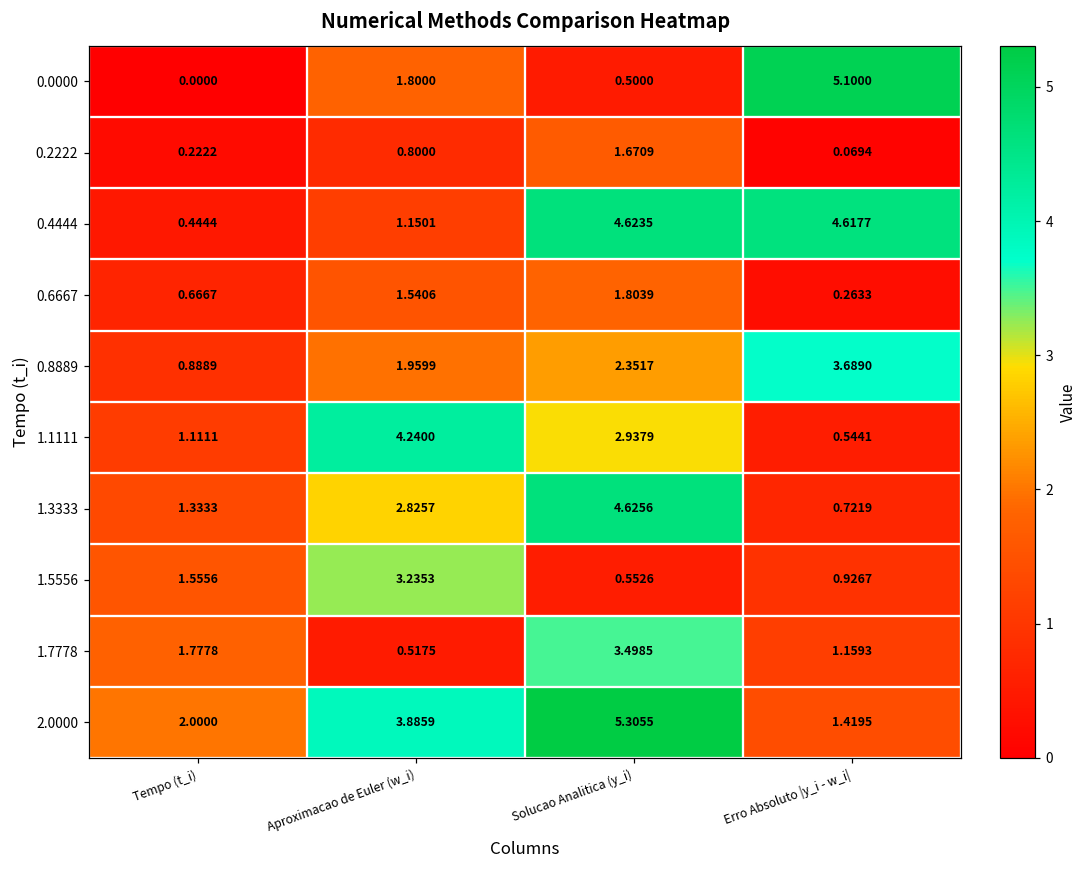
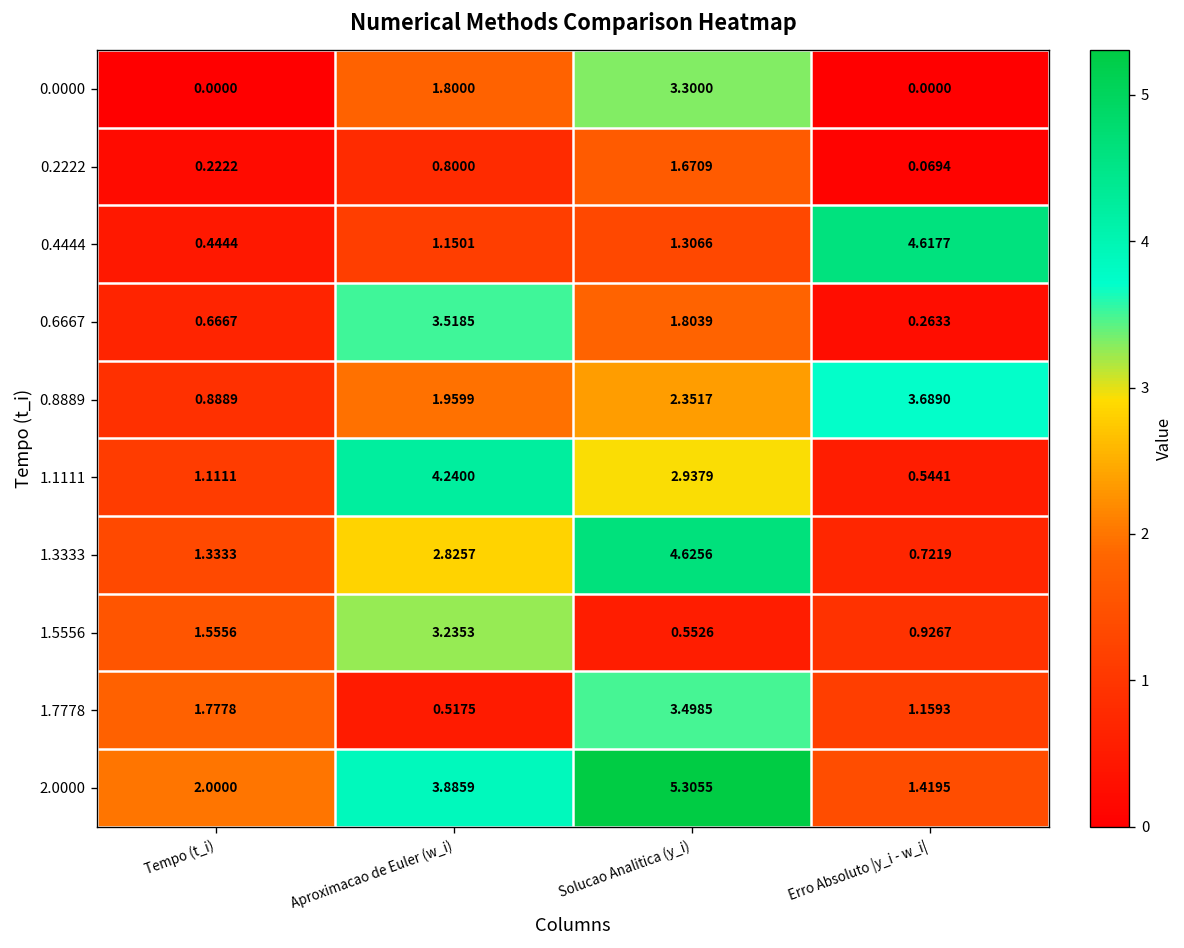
  {
    "0.0000": {
      "Tempo (t_i)": 0.0000,
      "Aproximacao de Euler (w_i)": 1.8000,
-     "Solucao Analitica (y_i)": 0.5000,
-     "Erro Absoluto |y_i - w_i|": 5.1000
+     "Solucao Analitica (y_i)": 3.3000,
+     "Erro Absoluto |y_i - w_i|": 0.0000
    },
    "0.2222": {
      "Tempo (t_i)": 0.2222,
      "Aproximacao de Euler (w_i)": 0.8000,
      "Solucao Analitica (y_i)": 1.6709,
      "Erro Absoluto |y_i - w_i|": 0.0694
    },
    "0.4444": {
      "Tempo (t_i)": 0.4444,
      "Aproximacao de Euler (w_i)": 1.1501,
-     "Solucao Analitica (y_i)": 4.6235,
+     "Solucao Analitica (y_i)": 1.3066,
      "Erro Absoluto |y_i - w_i|": 4.6177
    },
    "0.6667": {
      "Tempo (t_i)": 0.6667,
-     "Aproximacao de Euler (w_i)": 1.5406,
+     "Aproximacao de Euler (w_i)": 3.5185,
      "Solucao Analitica (y_i)": 1.8039,
      "Erro Absoluto |y_i - w_i|": 0.2633
    },
    "0.8889": {
      "Tempo (t_i)": 0.8889,
      "Aproximacao de Euler (w_i)": 1.9599,
      "Solucao Analitica (y_i)": 2.3517,
      "Erro Absoluto |y_i - w_i|": 3.6890
    },
    "1.1111": {
      "Tempo (t_i)": 1.1111,
      "Aproximacao de Euler (w_i)": 4.2400,
      "Solucao Analitica (y_i)": 2.9379,
      "Erro Absoluto |y_i - w_i|": 0.5441
    },
    "1.3333": {
      "Tempo (t_i)": 1.3333,
      "Aproximacao de Euler (w_i)": 2.8257,
      "Solucao Analitica (y_i)": 4.6256,
      "Erro Absoluto |y_i - w_i|": 0.7219
    },
    "1.5556": {
      "Tempo (t_i)": 1.5556,
      "Aproximacao de Euler (w_i)": 3.2353,
      "Solucao Analitica (y_i)": 0.5526,
      "Erro Absoluto |y_i - w_i|": 0.9267
    },
    "1.7778": {
      "Tempo (t_i)": 1.7778,
      "Aproximacao de Euler (w_i)": 0.5175,
      "Solucao Analitica (y_i)": 3.4985,
      "Erro Absoluto |y_i - w_i|": 1.1593
    },
    "2.0000": {
      "Tempo (t_i)": 2.0000,
      "Aproximacao de Euler (w_i)": 3.8859,
      "Solucao Analitica (y_i)": 5.3055,
      "Erro Absoluto |y_i - w_i|": 1.4195
    }
  }
